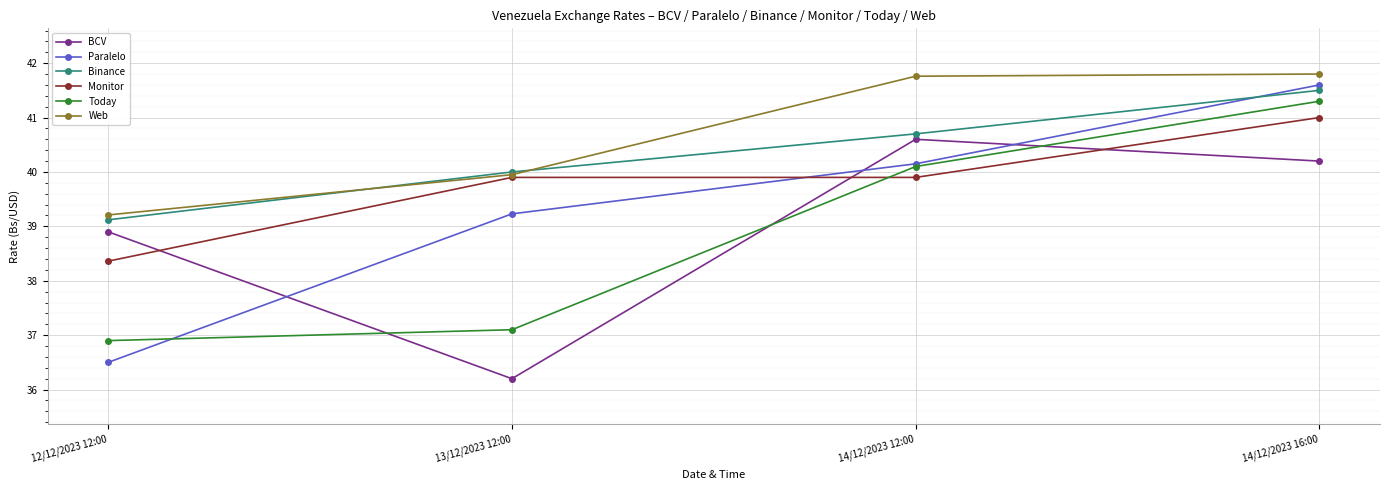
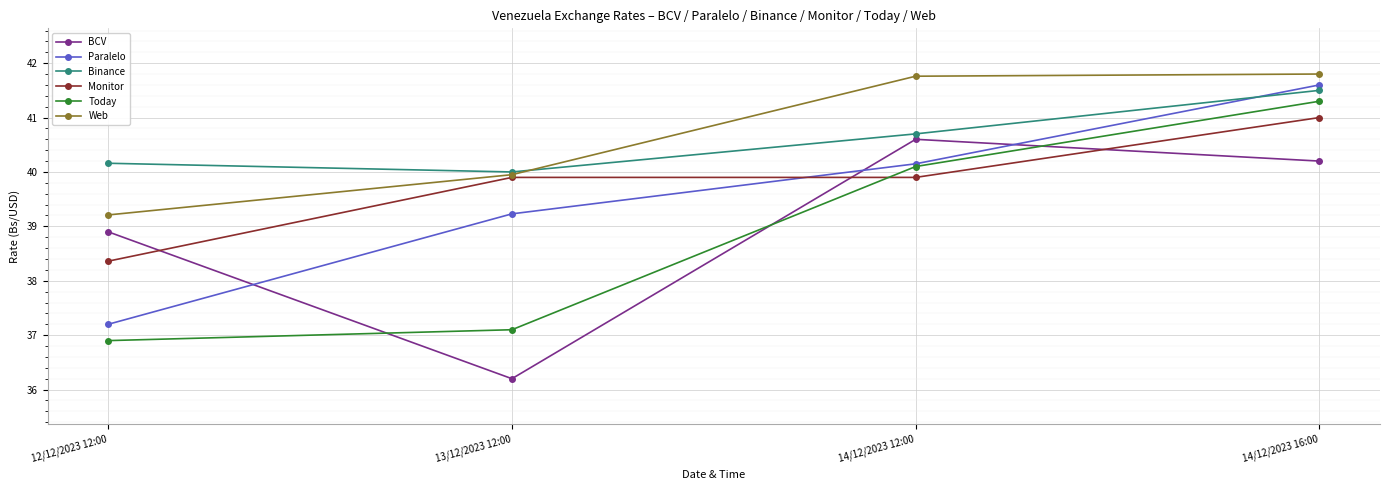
  {
    "BCV": {
      "12/12/2023 12:00": 38.9,
      "13/12/2023 12:00": 36.2,
      "14/12/2023 12:00": 40.6,
      "14/12/2023 16:00": 40.2
    },
    "Paralelo": {
-     "12/12/2023 12:00": 36.5,
+     "12/12/2023 12:00": 37.2,
      "13/12/2023 12:00": 39.2,
      "14/12/2023 12:00": 40.2,
      "14/12/2023 16:00": 41.6
    },
    "Binance": {
-     "12/12/2023 12:00": 39.1,
+     "12/12/2023 12:00": 40.2,
      "13/12/2023 12:00": 40.0,
      "14/12/2023 12:00": 40.7,
      "14/12/2023 16:00": 41.5
    },
    "Monitor": {
      "12/12/2023 12:00": 38.4,
      "13/12/2023 12:00": 39.9,
      "14/12/2023 12:00": 39.9,
      "14/12/2023 16:00": 41.0
    },
    "Today": {
      "12/12/2023 12:00": 36.9,
      "13/12/2023 12:00": 37.1,
      "14/12/2023 12:00": 40.1,
      "14/12/2023 16:00": 41.3
    },
    "Web": {
      "12/12/2023 12:00": 39.2,
      "13/12/2023 12:00": 40.0,
      "14/12/2023 12:00": 41.8,
      "14/12/2023 16:00": 41.8
    }
  }
